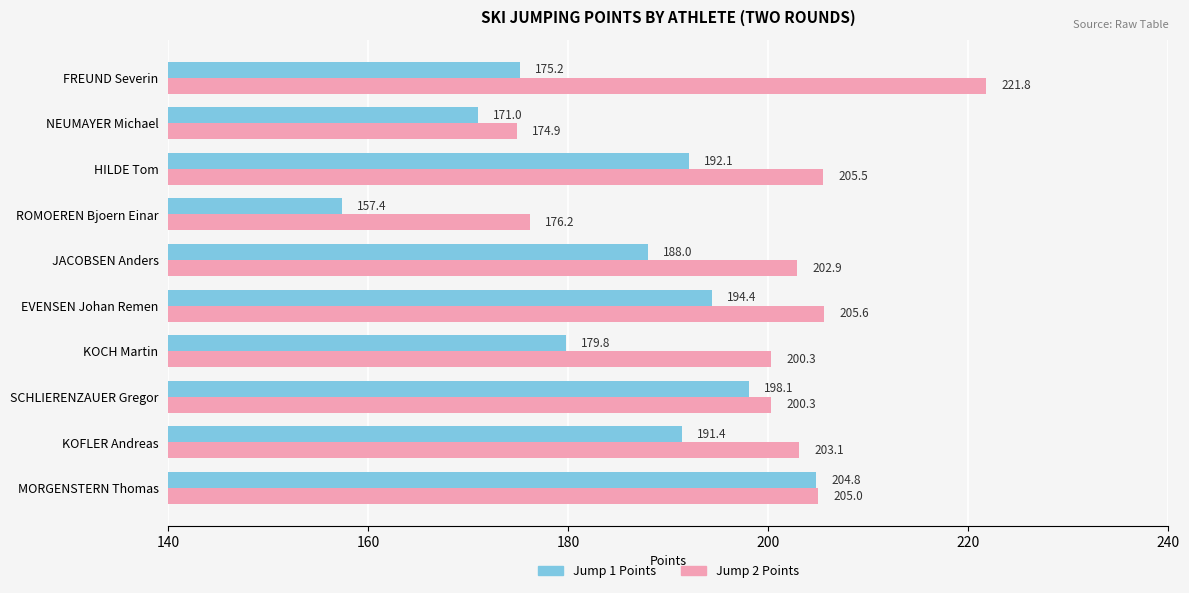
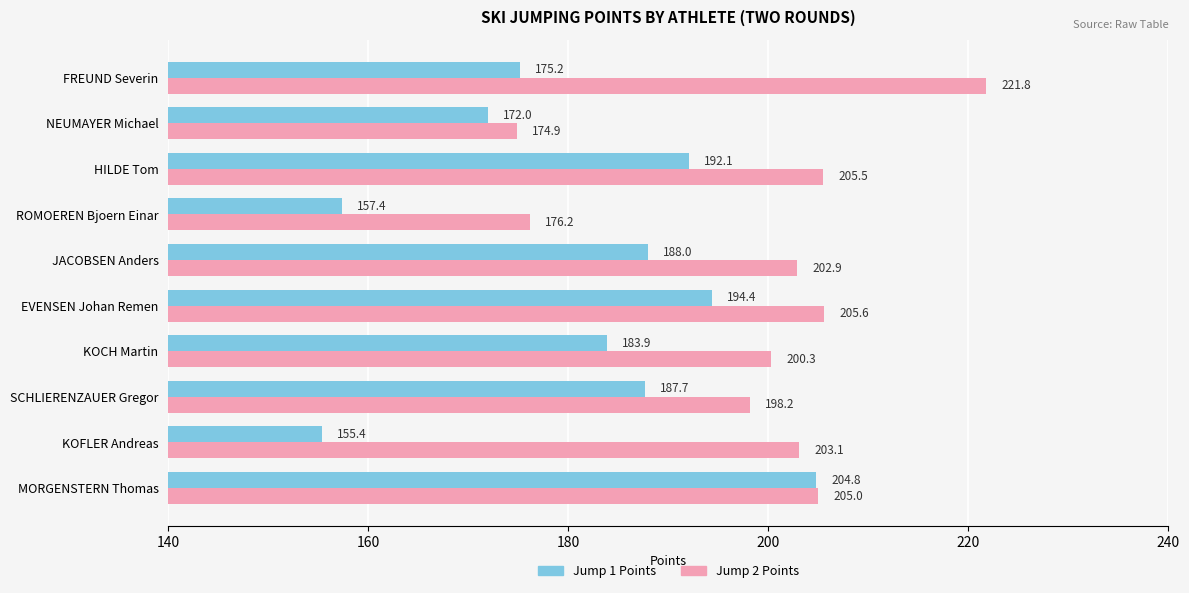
  {
    "Jump 1 Points": {
      "FREUND Severin": 175.2,
-     "NEUMAYER Michael": 171.0,
+     "NEUMAYER Michael": 172.0,
      "HILDE Tom": 192.1,
      "ROMOEREN Bjoern Einar": 157.4,
      "JACOBSEN Anders": 188.0,
      "EVENSEN Johan Remen": 194.4,
-     "KOCH Martin": 179.8,
-     "SCHLIERENZAUER Gregor": 198.1,
-     "KOFLER Andreas": 191.4,
+     "KOCH Martin": 183.9,
+     "SCHLIERENZAUER Gregor": 187.7,
+     "KOFLER Andreas": 155.4,
      "MORGENSTERN Thomas": 204.8
    },
    "Jump 2 Points": {
      "FREUND Severin": 221.8,
      "NEUMAYER Michael": 174.9,
      "HILDE Tom": 205.5,
      "ROMOEREN Bjoern Einar": 176.2,
      "JACOBSEN Anders": 202.9,
      "EVENSEN Johan Remen": 205.6,
      "KOCH Martin": 200.3,
-     "SCHLIERENZAUER Gregor": 200.3,
+     "SCHLIERENZAUER Gregor": 198.2,
      "KOFLER Andreas": 203.1,
      "MORGENSTERN Thomas": 205.0
    }
  }
